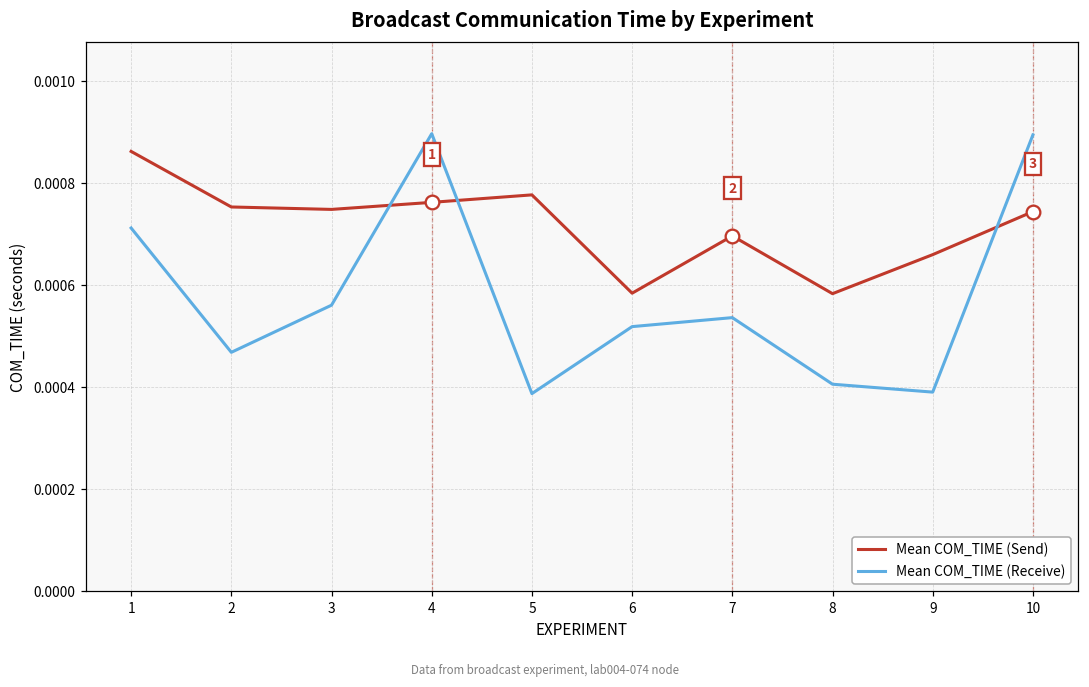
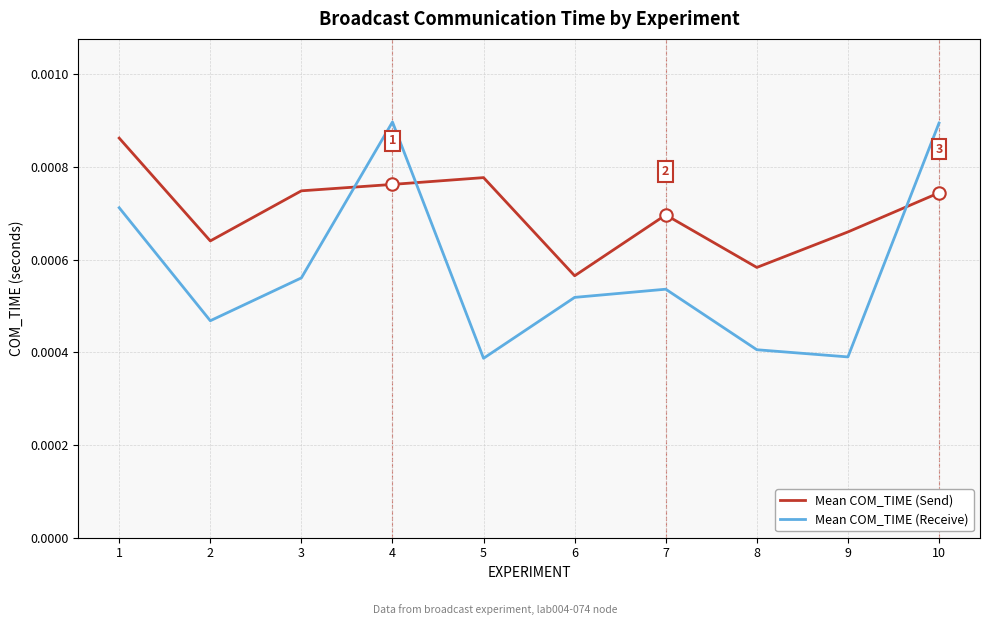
  {
    "Mean COM_TIME (Send)": {
      "1": 0.00086,
-     "2": 0.00075,
+     "2": 0.00064,
      "3": 0.00075,
      "5": 0.00078,
-     "6": 0.00058,
+     "6": 0.00056,
      "8": 0.00058,
      "9": 0.00066
    },
    "Mean COM_TIME (Receive)": {
      "1": 0.00071,
      "2": 0.00047,
      "3": 0.00056,
      "5": 0.00039,
      "6": 0.00052,
      "7": 0.00054,
      "8": 0.00041,
      "9": 0.00039
    }
  }
